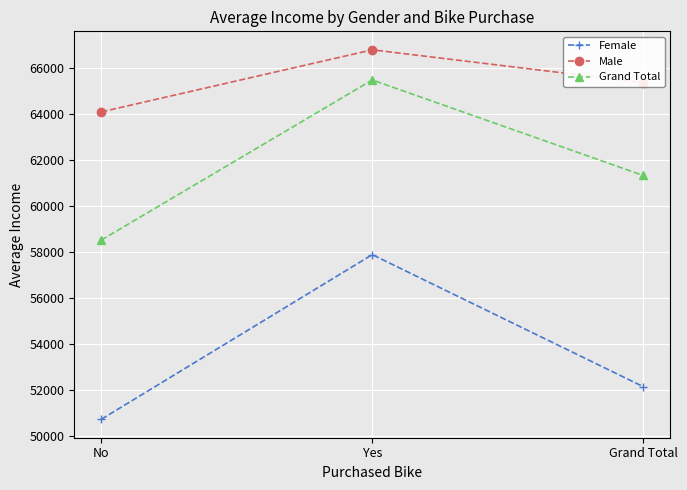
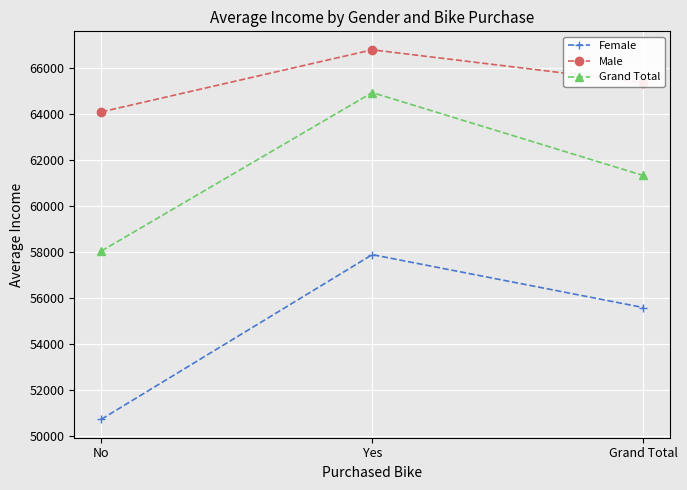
  {
    "Female": {
      "No": 50700,
      "Yes": 57900,
-     "Grand Total": 52100
+     "Grand Total": 55600
    },
    "Male": {
      "No": 64100,
      "Yes": 66800
    },
    "Grand Total": {
-     "No": 58500,
-     "Yes": 65500,
+     "No": 58000,
+     "Yes": 64900,
      "Grand Total": 61300
    }
  }
